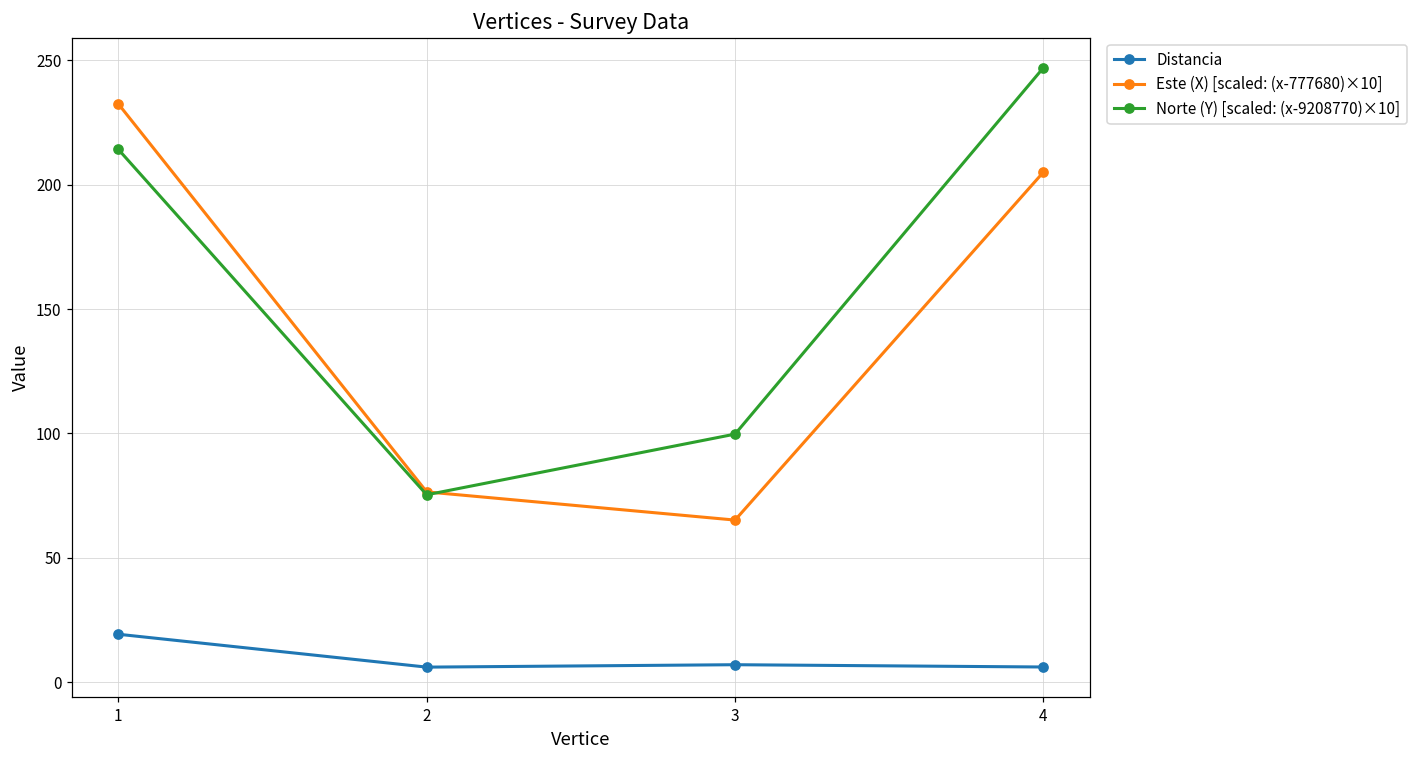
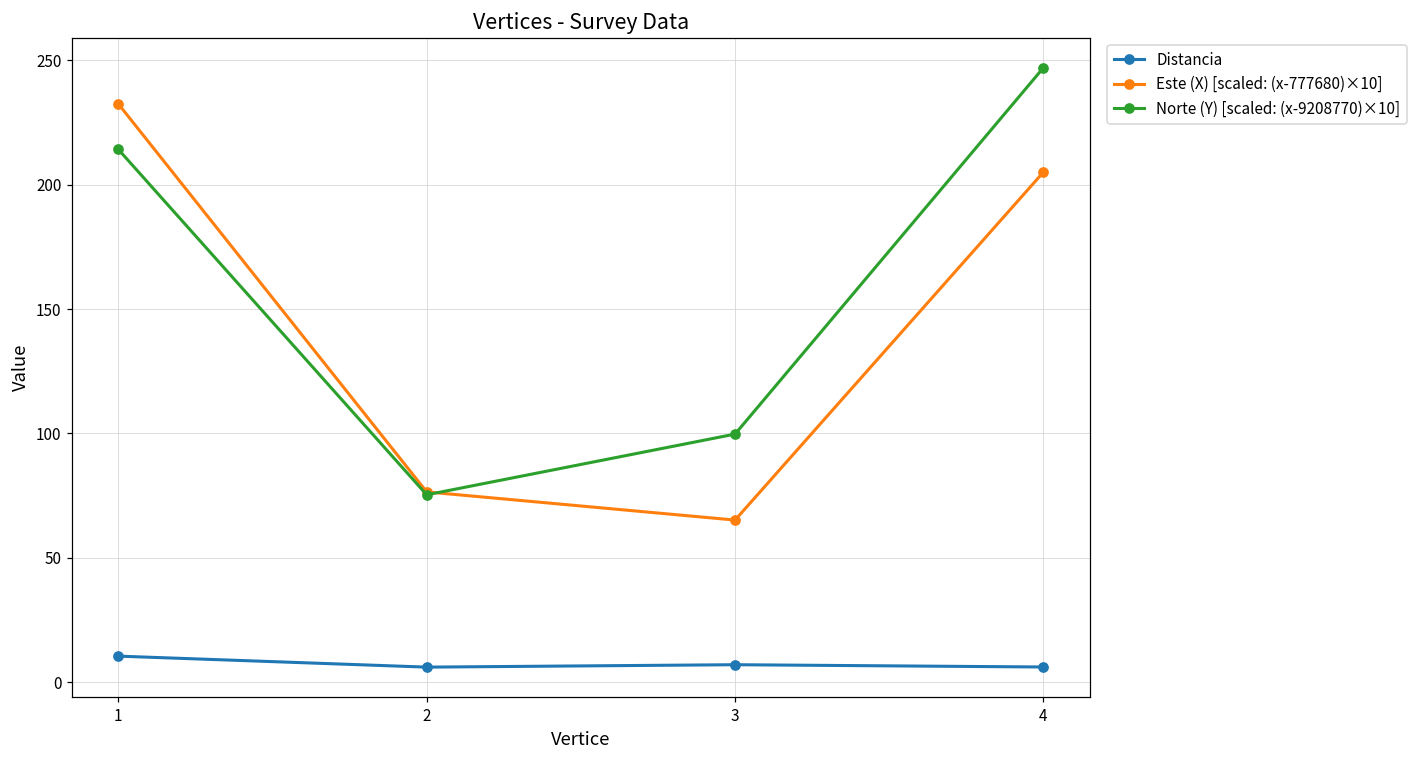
  {
    "Distancia": {
-     "1": 19,
+     "1": 10,
      "2": 6,
      "3": 7,
      "4": 6
    },
    "Este (X) [scaled: (x-777680)×10]": {
      "1": 232,
      "2": 76,
      "3": 65,
      "4": 205
    },
    "Norte (Y) [scaled: (x-9208770)×10]": {
      "1": 214,
      "2": 75,
      "3": 100,
      "4": 247
    }
  }
